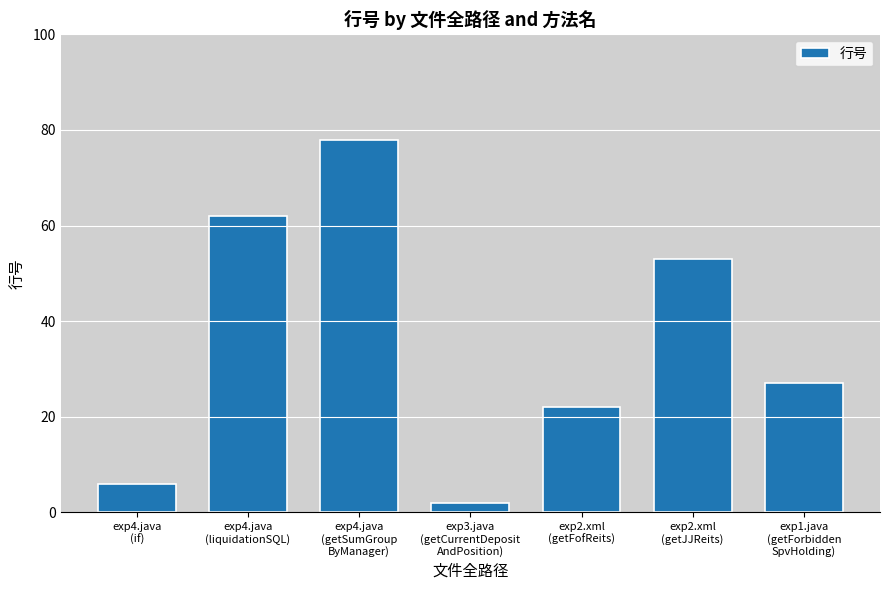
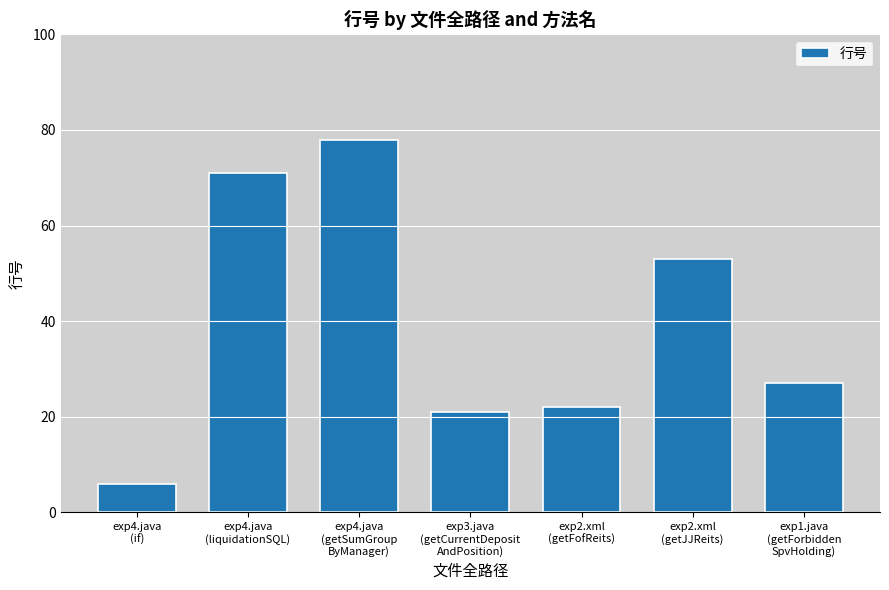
  {
    "exp4.java (if)": 6,
-   "exp4.java (liquidationSQL)": 62,
+   "exp4.java (liquidationSQL)": 71,
    "exp4.java (getSumGroup ByManager)": 78,
-   "exp3.java (getCurrentDeposit AndPosition)": 2,
+   "exp3.java (getCurrentDeposit AndPosition)": 21,
    "exp2.xml (getFofReits)": 22,
    "exp2.xml (getJJReits)": 53,
    "exp1.java (getForbidden SpvHolding)": 27
  }
